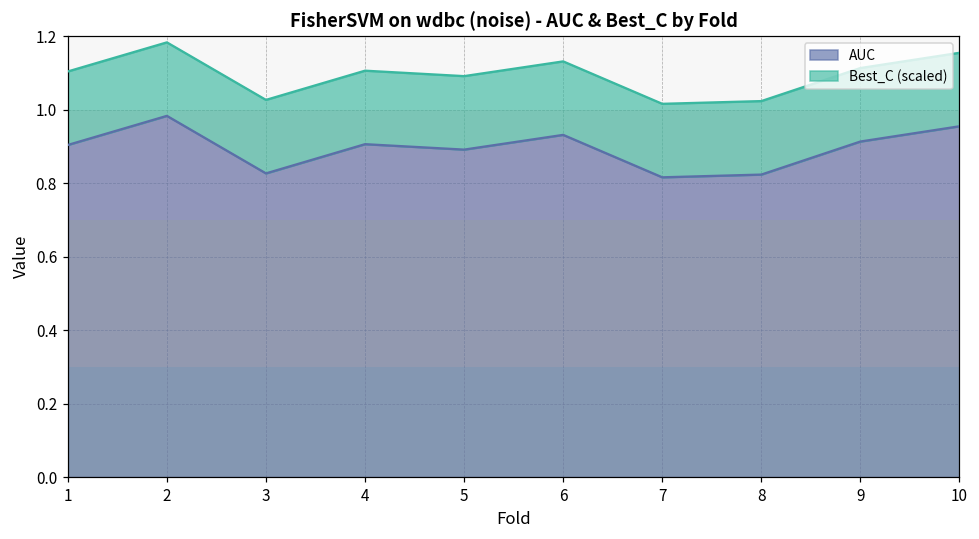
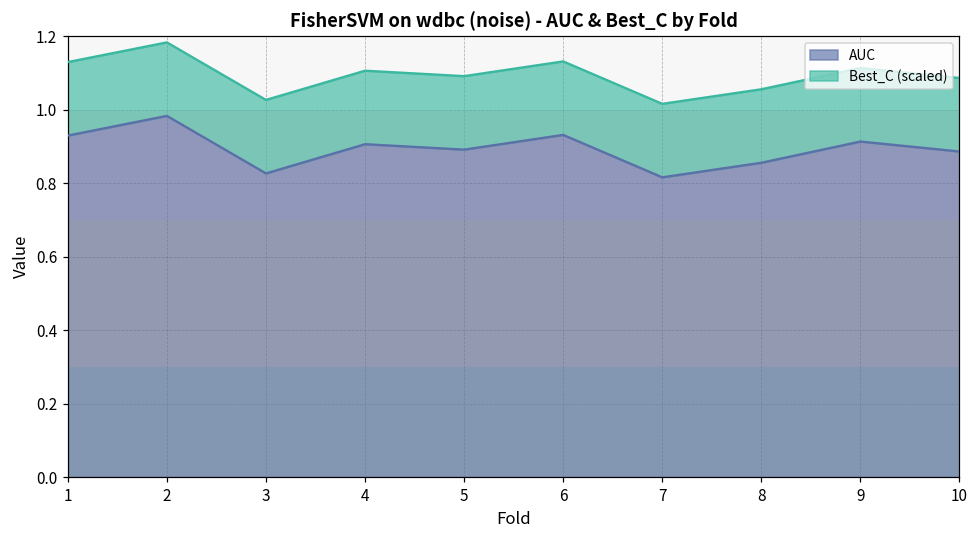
  {
    "AUC": {
-     "1": 0.90,
+     "1": 0.93,
      "2": 0.98,
      "3": 0.83,
      "4": 0.91,
      "5": 0.89,
      "6": 0.93,
      "7": 0.82,
-     "8": 0.82,
+     "8": 0.86,
      "9": 0.91,
-     "10": 0.95
+     "10": 0.89
    },
    "Best_C (scaled)": {
      "1": 0.20,
      "2": 0.20,
      "3": 0.20,
      "4": 0.20,
      "5": 0.20,
      "6": 0.20,
      "7": 0.20,
      "8": 0.20,
      "10": 0.20
    }
  }
